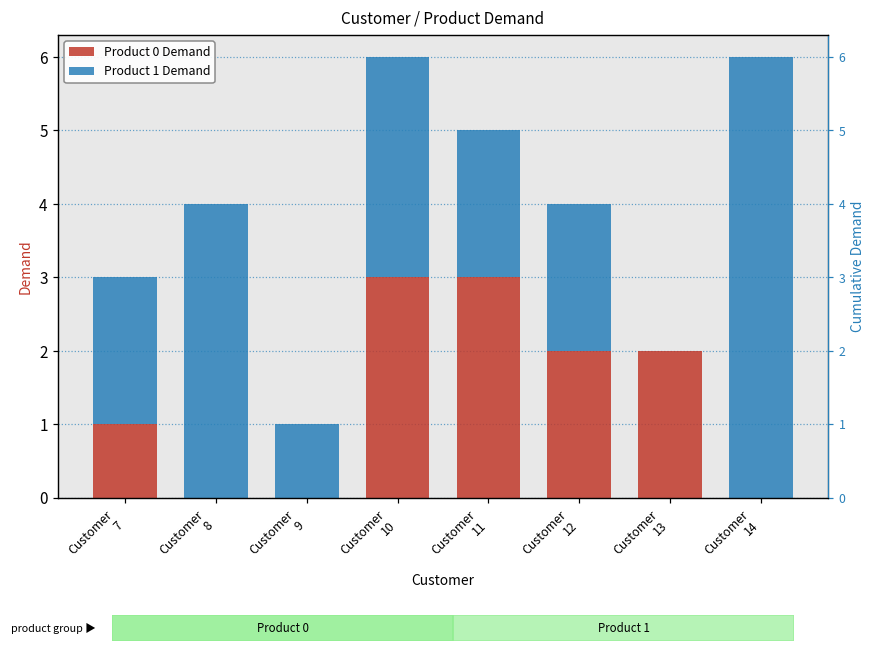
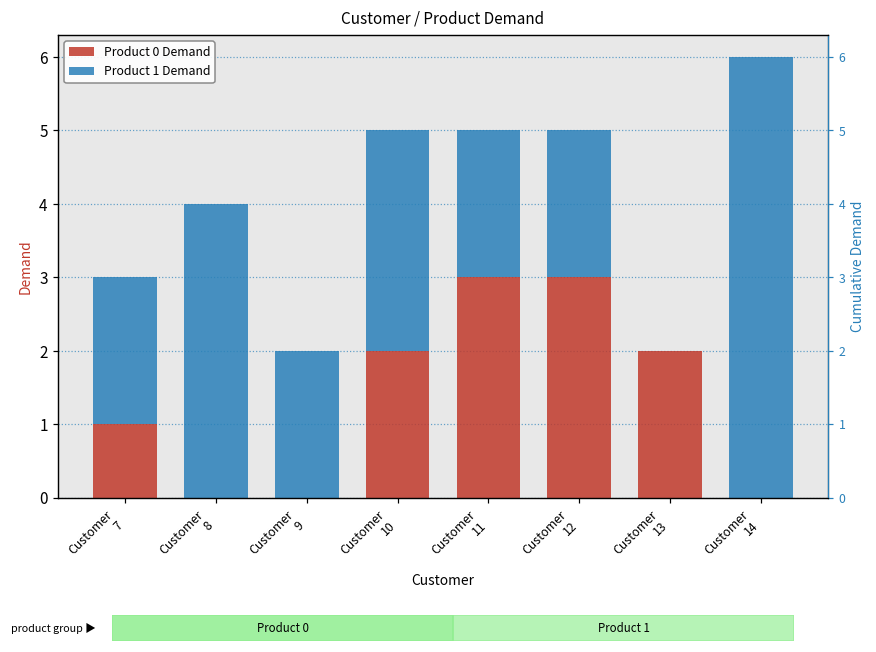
  {
    "Product 0 Demand": {
      "Customer 7": 1,
      "Customer 8": 0,
      "Customer 9": 0,
-     "Customer 10": 3,
+     "Customer 10": 2,
      "Customer 11": 3,
-     "Customer 12": 2,
+     "Customer 12": 3,
      "Customer 13": 2,
      "Customer 14": 0
    },
    "Product 1 Demand": {
      "Customer 7": 2,
      "Customer 8": 4,
-     "Customer 9": 1,
+     "Customer 9": 2,
      "Customer 10": 3,
      "Customer 11": 2,
      "Customer 12": 2,
      "Customer 13": 0,
      "Customer 14": 6
    }
  }
